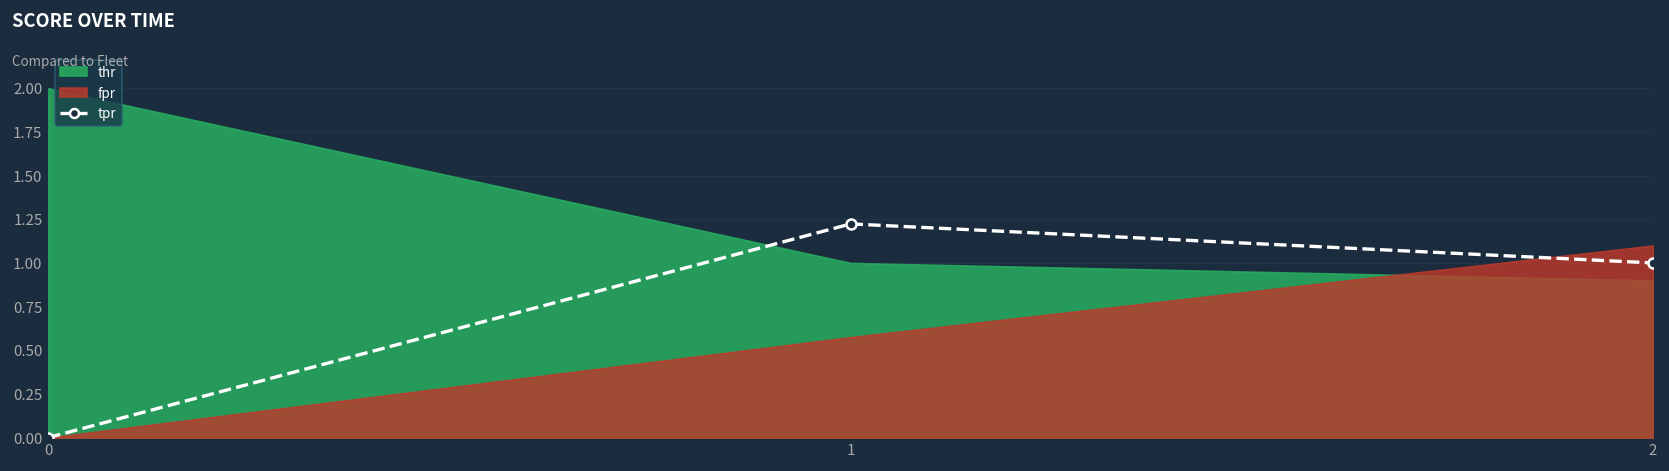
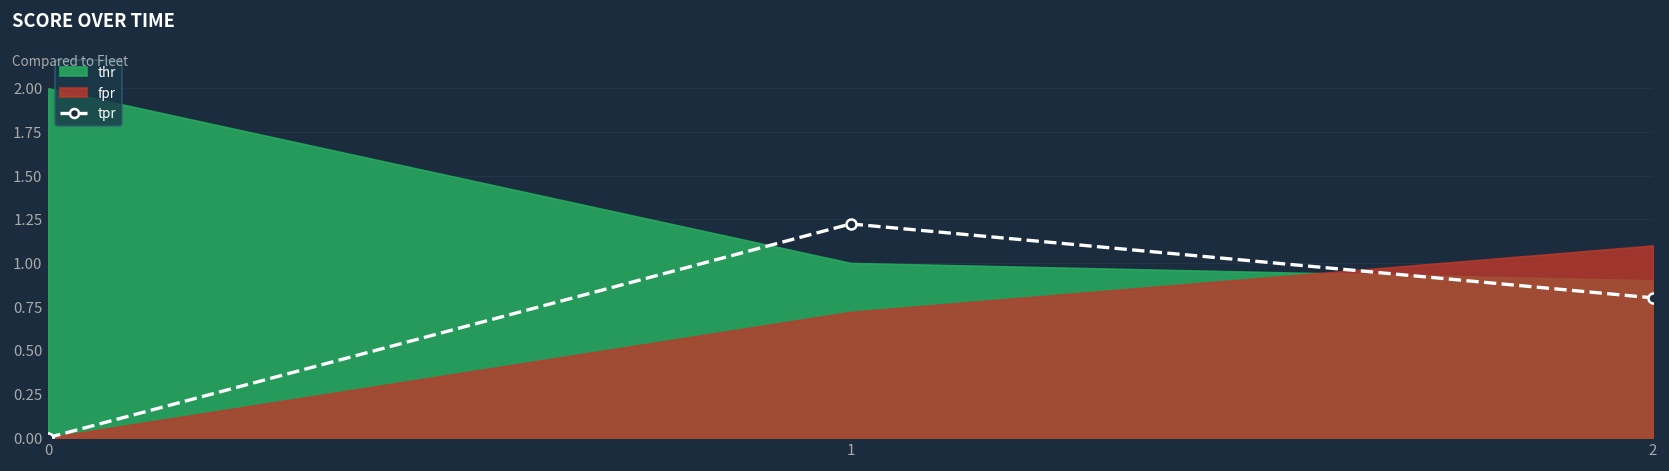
  {
    "thr": {
      "0": 2.00,
      "1": 1.00,
      "2": 0.90
    },
    "tpr": {
      "1": 1.22,
-     "2": 1.0
+     "2": 0.8
    },
    "fpr": {
-     "1": 0.58,
+     "1": 0.72,
      "2": 1.10
    }
  }
